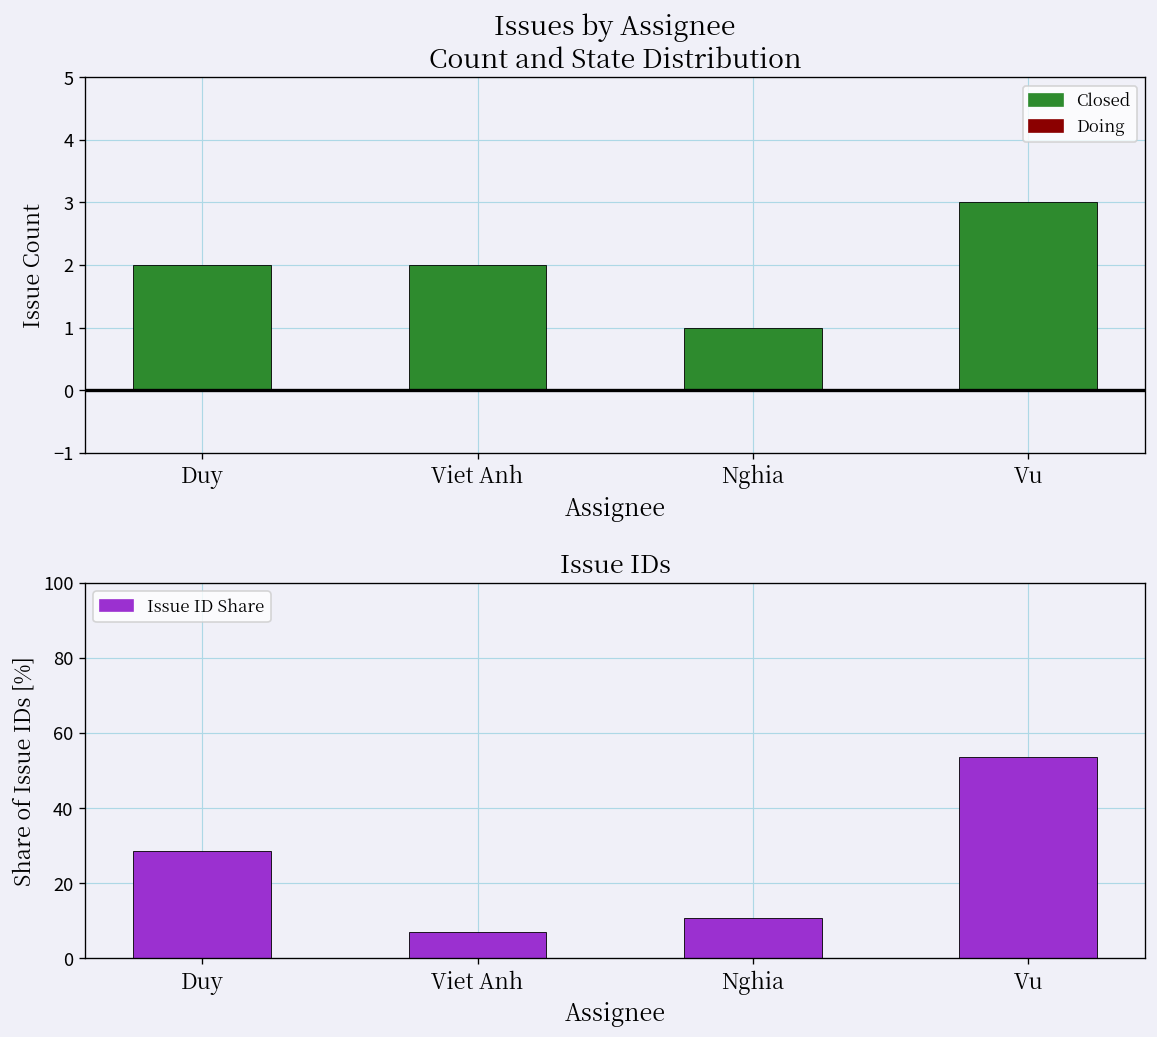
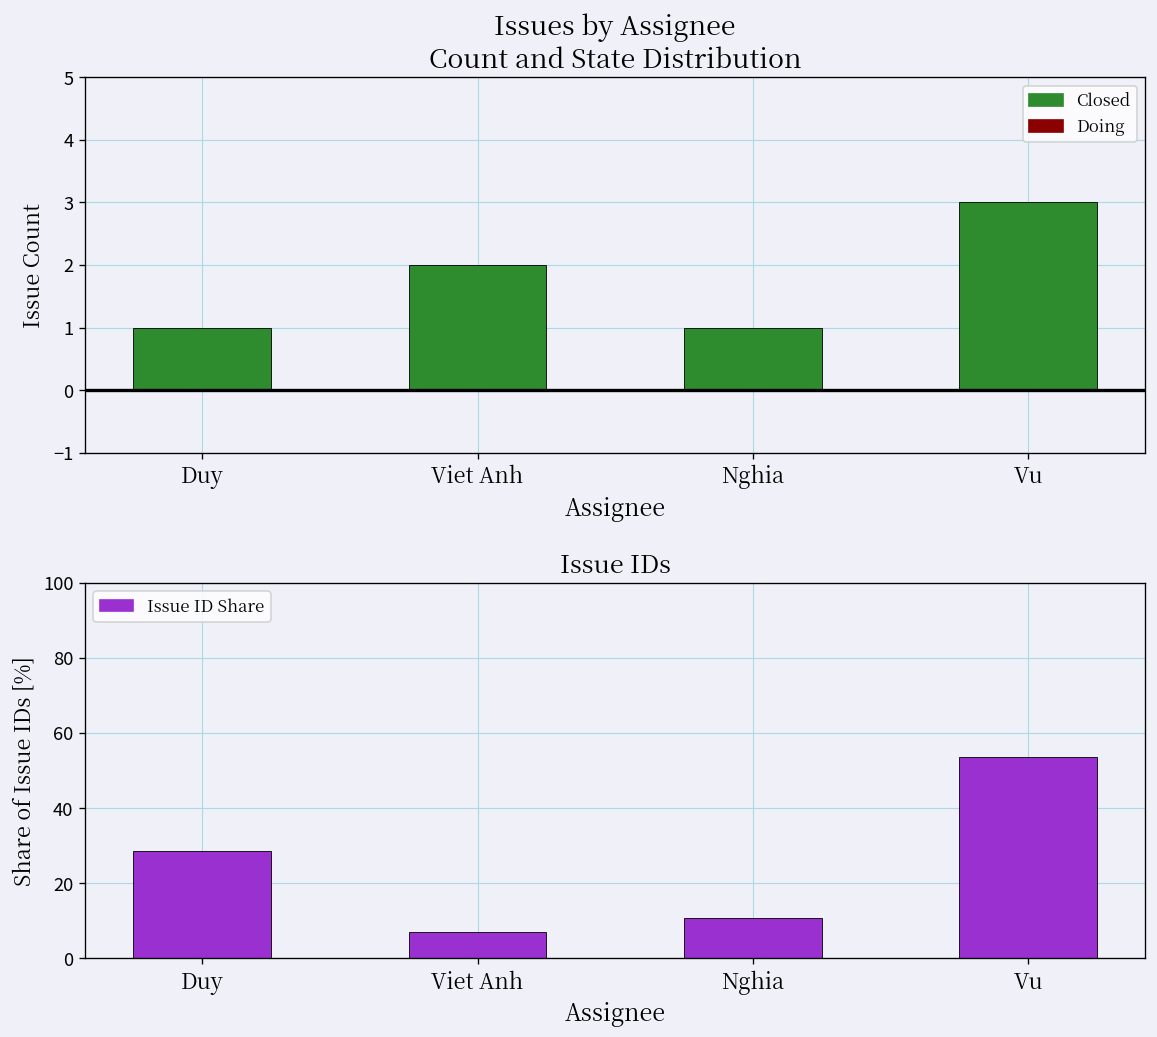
  {
    "Issues by Assignee Count and State Distribution": {
-     "Duy": 2,
+     "Duy": 1,
      "Viet Anh": 2,
      "Nghia": 1,
      "Vu": 3
    },
    "Issue IDs": {
      "Duy": 29,
      "Viet Anh": 7,
      "Nghia": 11,
      "Vu": 54
    }
  }
